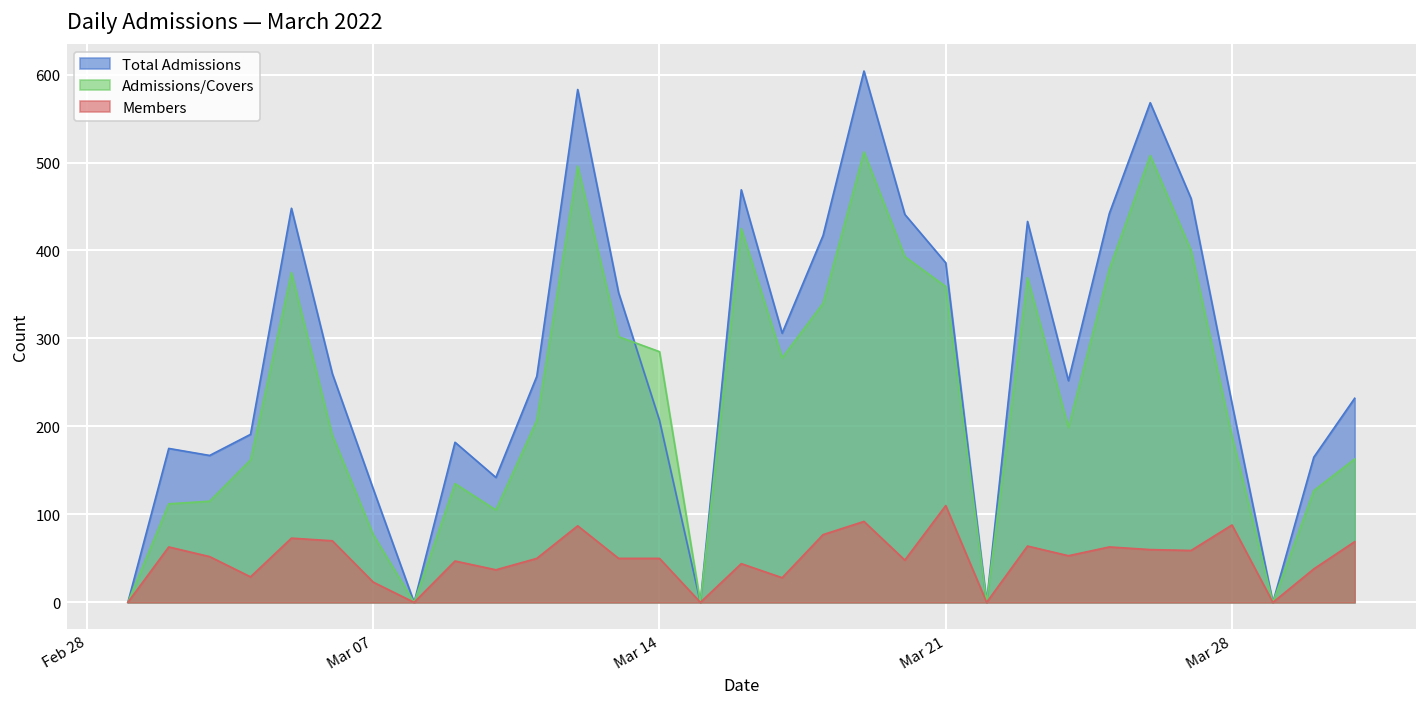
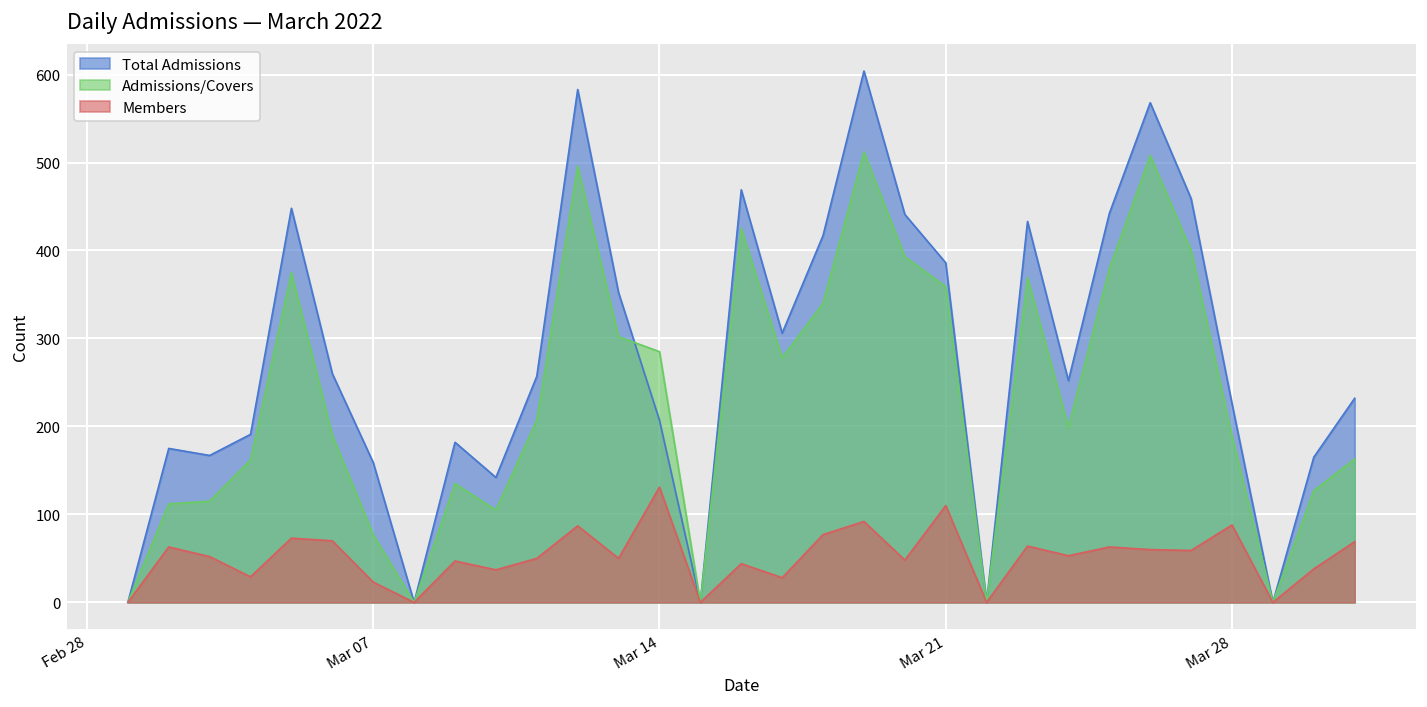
  {
    "Total Admissions": {
-     "Mar 07": 130,
+     "Mar 07": 160,
      "Mar 14": 210,
      "Mar 21": 390,
      "Mar 28": 230
    },
    "Admissions/Covers": {
      "Mar 07": 80,
      "Mar 14": 290,
      "Mar 21": 360,
      "Mar 28": 190
    },
    "Members": {
      "Mar 07": 20,
-     "Mar 14": 50,
+     "Mar 14": 130,
      "Mar 21": 110,
      "Mar 28": 90
    }
  }
